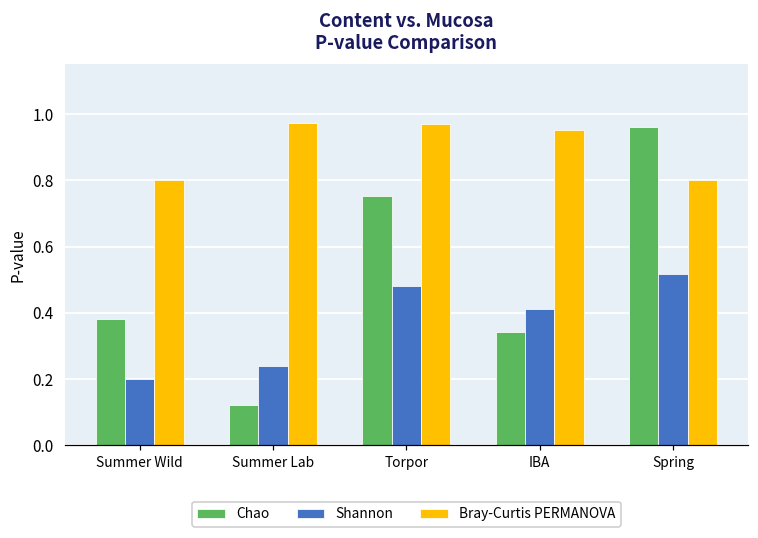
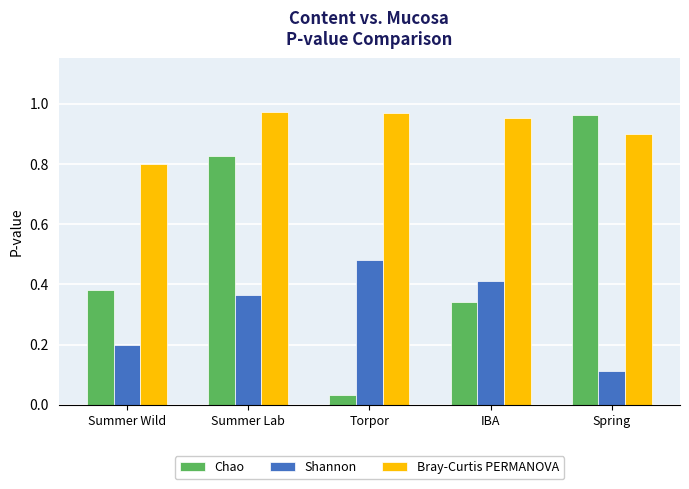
  {
    "Chao": {
      "Summer Wild": 0.38,
-     "Summer Lab": 0.12,
-     "Torpor": 0.75,
+     "Summer Lab": 0.83,
+     "Torpor": 0.03,
      "IBA": 0.34,
      "Spring": 0.96
    },
    "Shannon": {
      "Summer Wild": 0.20,
-     "Summer Lab": 0.24,
+     "Summer Lab": 0.37,
      "Torpor": 0.48,
      "IBA": 0.41,
-     "Spring": 0.52
+     "Spring": 0.11
    },
    "Bray-Curtis PERMANOVA": {
      "Summer Wild": 0.8,
      "Summer Lab": 0.97,
      "Torpor": 0.97,
      "IBA": 0.95,
-     "Spring": 0.8
+     "Spring": 0.9
    }
  }
